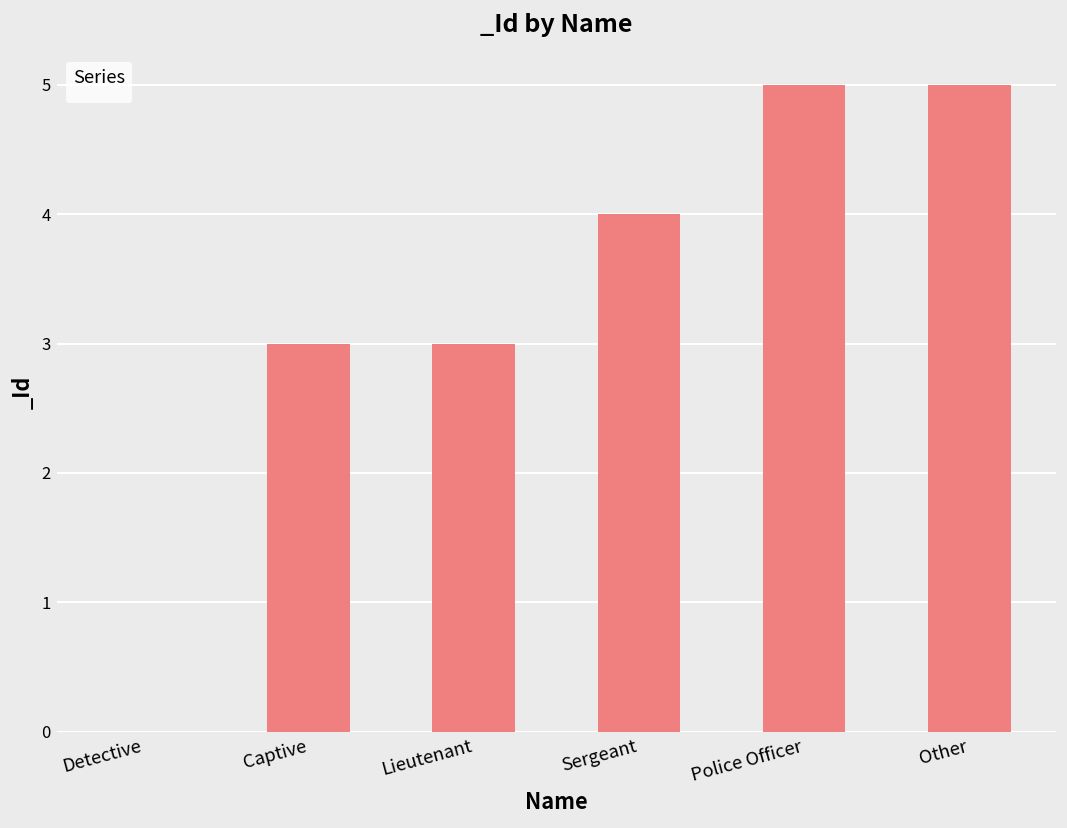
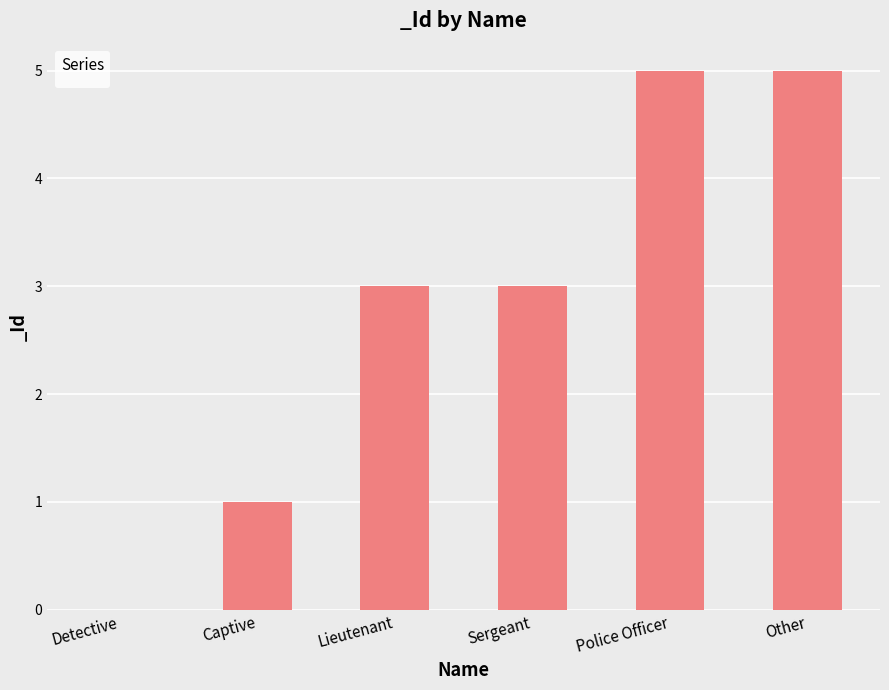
  {
    "Detective": 0,
-   "Captive": 3,
+   "Captive": 1,
    "Lieutenant": 3,
-   "Sergeant": 4,
+   "Sergeant": 3,
    "Police Officer": 5,
    "Other": 5
  }
